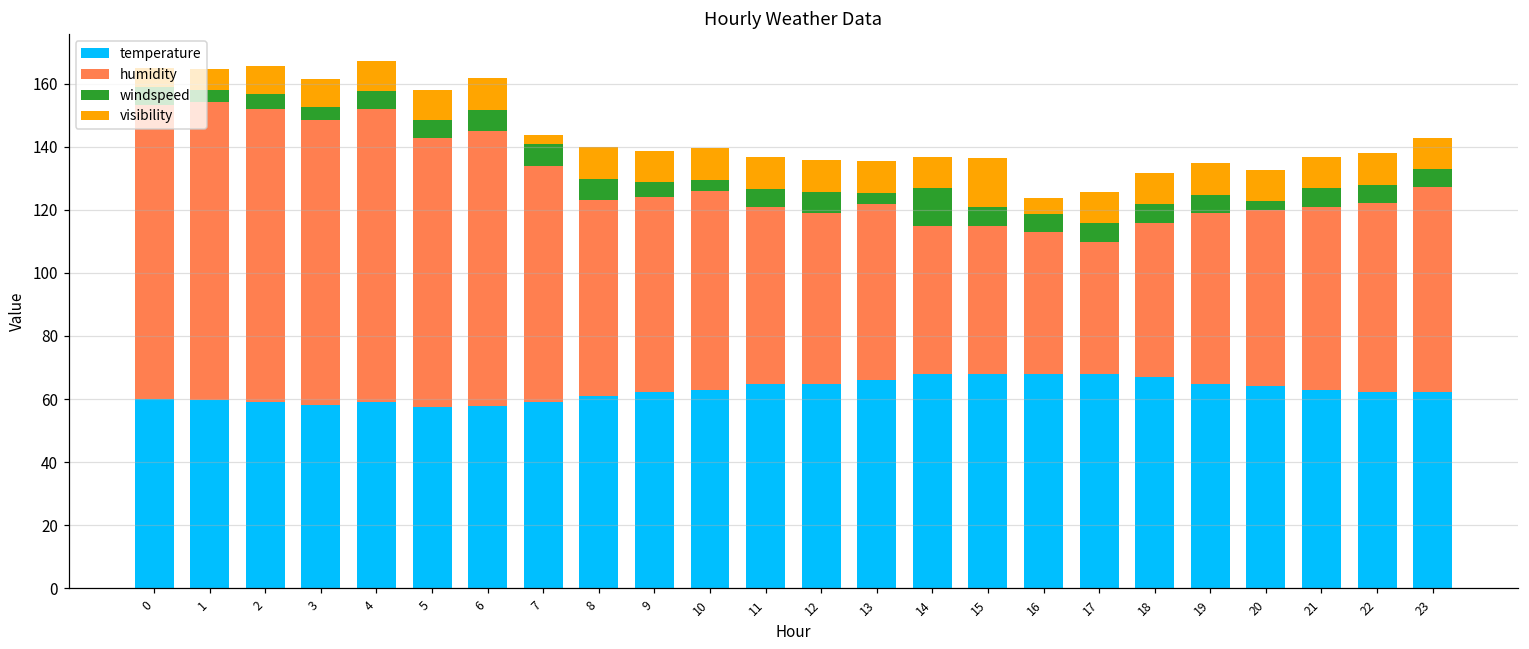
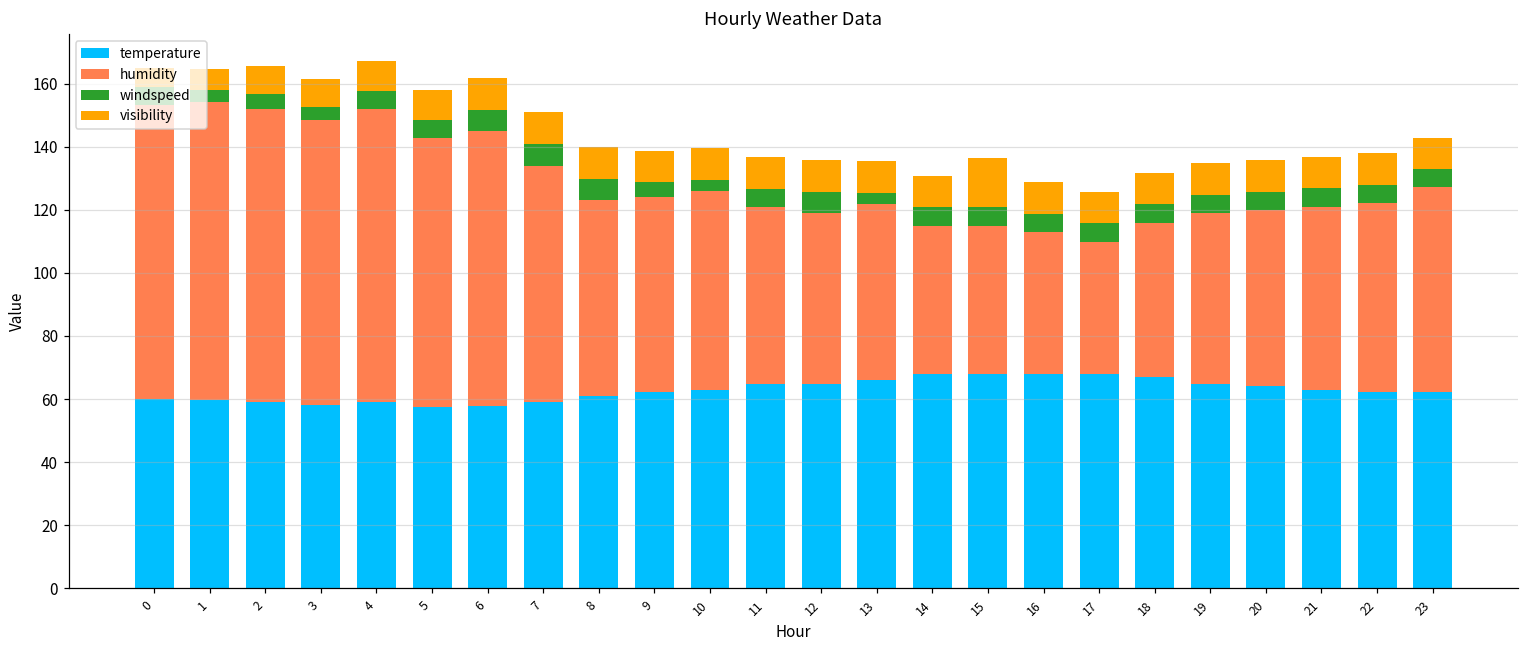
  {
    "temperature": {
      "0": 60,
      "1": 60,
      "2": 59,
      "3": 58,
      "4": 59,
      "5": 57,
      "6": 58,
      "7": 59,
      "8": 61,
      "9": 62,
      "10": 63,
      "11": 65,
      "12": 65,
      "13": 66,
      "14": 68,
      "15": 68,
      "16": 68,
      "17": 68,
      "18": 67,
      "19": 65,
      "20": 64,
      "21": 63,
      "22": 62,
      "23": 62
    },
    "humidity": {
      "1": 95,
      "2": 93,
      "3": 90,
      "4": 93,
      "5": 85,
      "6": 87,
      "7": 75,
      "8": 62,
      "9": 62,
      "10": 63,
      "11": 56,
      "12": 54,
      "13": 56,
      "14": 47,
      "15": 47,
      "16": 45,
      "17": 42,
      "18": 49,
      "19": 54,
      "20": 56,
      "21": 58,
      "22": 60,
      "23": 65
    },
    "windspeed": {
      "1": 4,
      "2": 5,
      "3": 4,
      "4": 6,
      "5": 6,
      "6": 7,
      "7": 7,
      "8": 7,
      "9": 5,
      "10": 4,
      "11": 6,
      "12": 7,
      "13": 4,
-     "14": 12,
+     "14": 6,
      "15": 6,
      "16": 6,
      "17": 6,
      "18": 6,
      "19": 6,
-     "20": 3,
+     "20": 6,
      "21": 6,
      "22": 6,
      "23": 6
    },
    "visibility": {
      "1": 7,
      "2": 9,
      "3": 9,
      "4": 10,
      "5": 10,
      "6": 10,
-     "7": 3,
+     "7": 10,
      "8": 10,
      "9": 10,
      "10": 10,
      "11": 10,
      "12": 10,
      "13": 10,
      "14": 10,
      "15": 16,
-     "16": 5,
+     "16": 10,
      "17": 10,
      "18": 10,
      "19": 10,
      "20": 10,
      "21": 10,
      "22": 10,
      "23": 10
    }
  }
